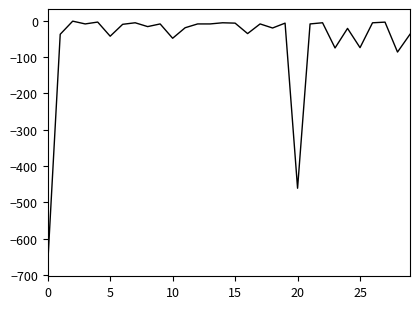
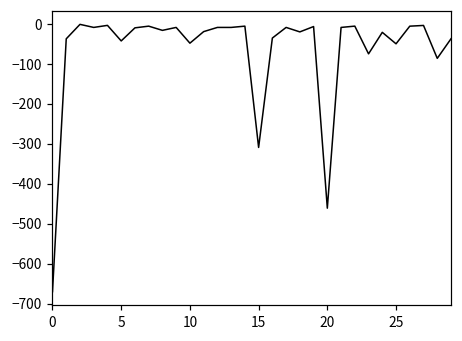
  {
    "0": -670,
    "5": -40,
    "10": -50,
-   "15": -10,
+   "15": -310,
    "20": -460,
-   "25": -70
+   "25": -50
  }
